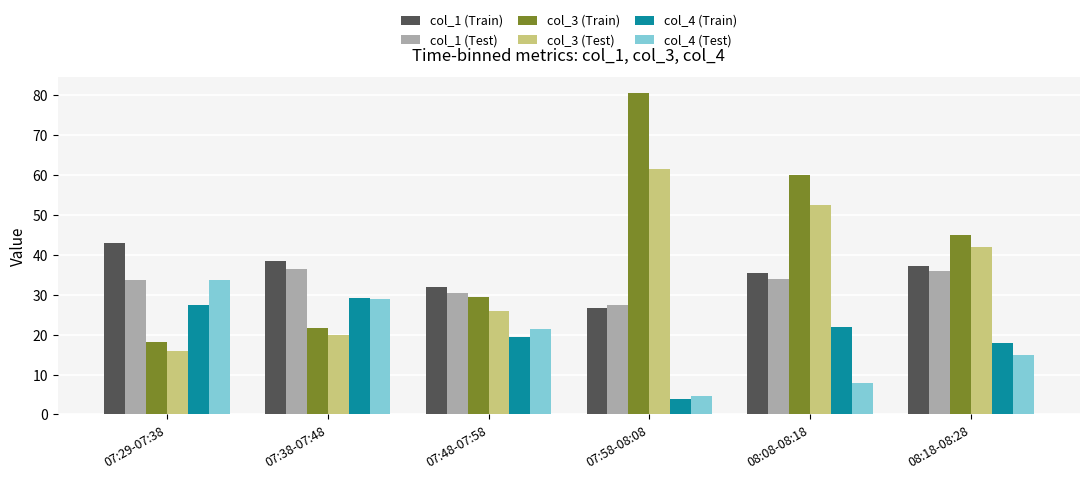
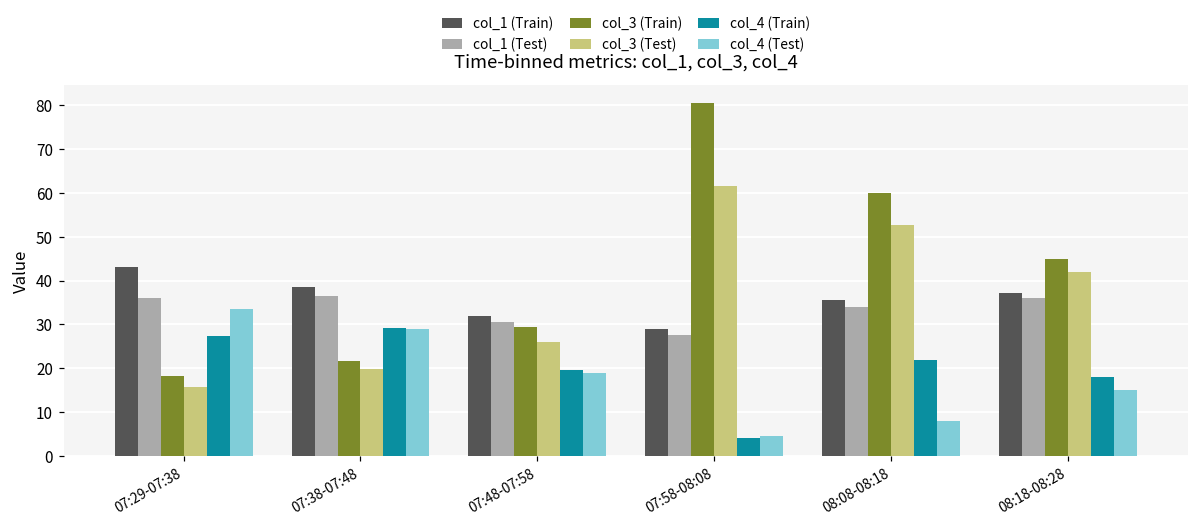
  {
    "col_1 (Train)": {
      "07:29-07:38": 43,
      "07:38-07:48": 39,
      "07:48-07:58": 32,
-     "07:58-08:08": 27,
+     "07:58-08:08": 29,
      "08:08-08:18": 36,
      "08:18-08:28": 37
    },
    "col_1 (Test)": {
-     "07:29-07:38": 34,
+     "07:29-07:38": 36,
      "07:38-07:48": 37,
      "07:48-07:58": 31,
      "07:58-08:08": 28,
      "08:08-08:18": 34,
      "08:18-08:28": 36
    },
    "col_3 (Train)": {
      "07:29-07:38": 18,
      "07:38-07:48": 22,
      "07:48-07:58": 30,
      "07:58-08:08": 81,
      "08:08-08:18": 60,
      "08:18-08:28": 45
    },
    "col_3 (Test)": {
      "07:29-07:38": 16,
      "07:38-07:48": 20,
      "07:48-07:58": 26,
      "07:58-08:08": 62,
      "08:08-08:18": 53,
      "08:18-08:28": 42
    },
    "col_4 (Train)": {
      "07:29-07:38": 27,
      "07:38-07:48": 29,
      "07:48-07:58": 20,
      "07:58-08:08": 4,
      "08:08-08:18": 22,
      "08:18-08:28": 18
    },
    "col_4 (Test)": {
      "07:29-07:38": 34,
      "07:38-07:48": 29,
-     "07:48-07:58": 21,
+     "07:48-07:58": 19,
      "07:58-08:08": 5,
      "08:08-08:18": 8,
      "08:18-08:28": 15
    }
  }
